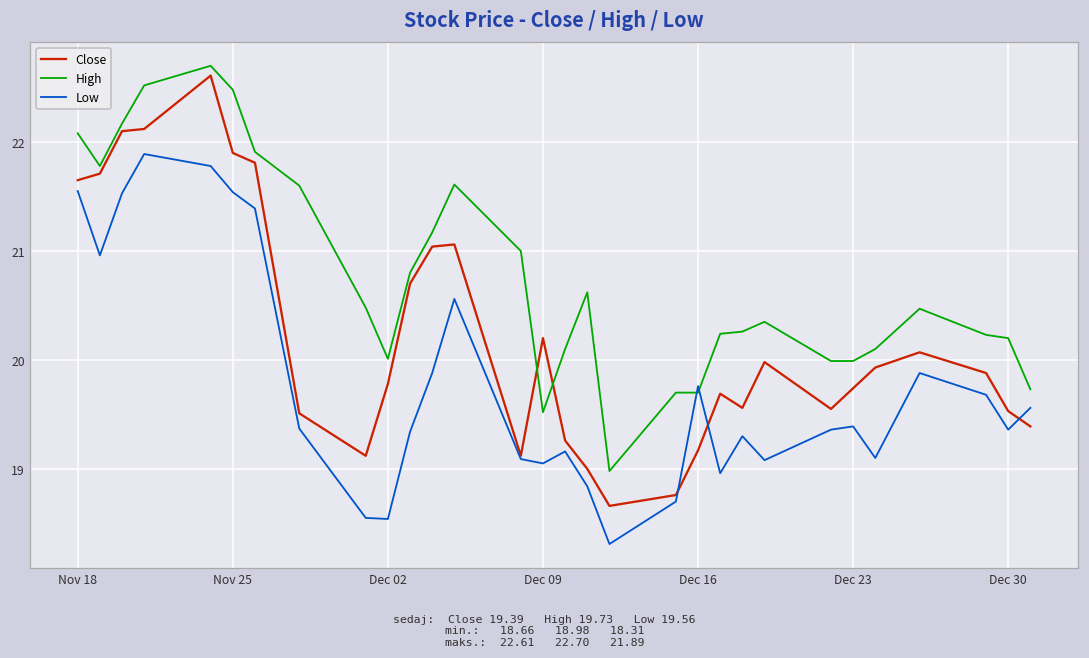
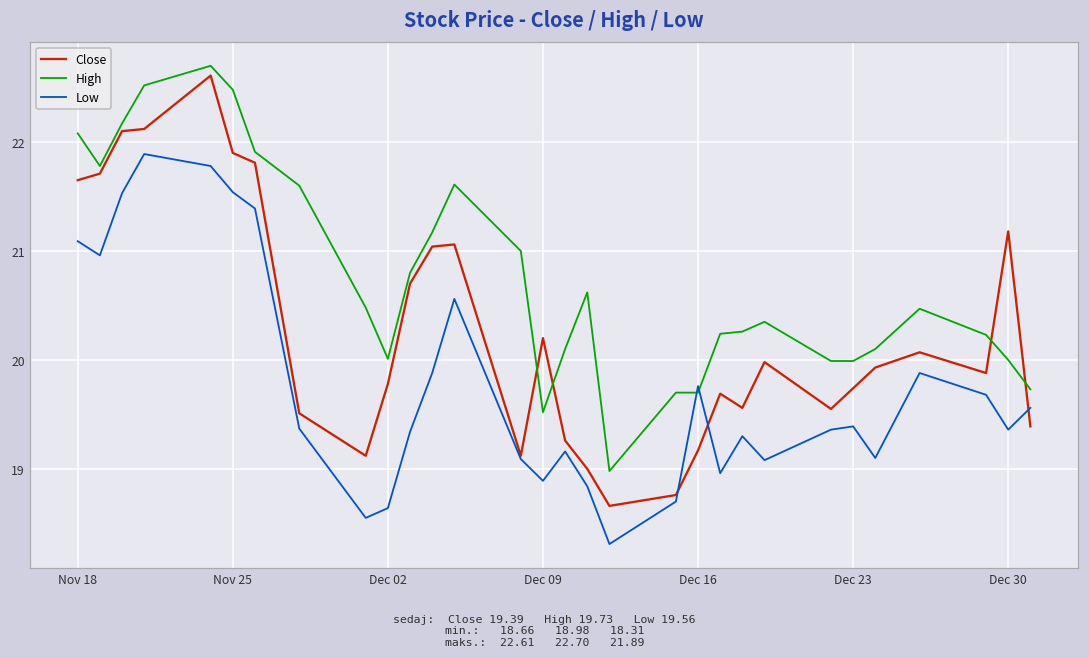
  {
    "Close": {
      "Nov 18": 21.7,
      "Nov 25": 21.9,
      "Dec 02": 19.8,
      "Dec 09": 20.2,
      "Dec 16": 19.2,
      "Dec 23": 19.7,
-     "Dec 30": 19.5
+     "Dec 30": 21.2
    },
    "High": {
      "Nov 18": 22.1,
      "Nov 25": 22.5,
      "Dec 02": 20.0,
      "Dec 09": 19.5,
      "Dec 16": 19.7,
      "Dec 23": 20.0,
-     "Dec 30": 20.2
+     "Dec 30": 20.0
    },
    "Low": {
-     "Nov 18": 21.6,
+     "Nov 18": 21.1,
      "Nov 25": 21.5,
-     "Dec 02": 18.5,
-     "Dec 09": 19.1,
+     "Dec 02": 18.6,
+     "Dec 09": 18.9,
      "Dec 16": 19.8,
      "Dec 23": 19.4,
      "Dec 30": 19.4
    }
  }
